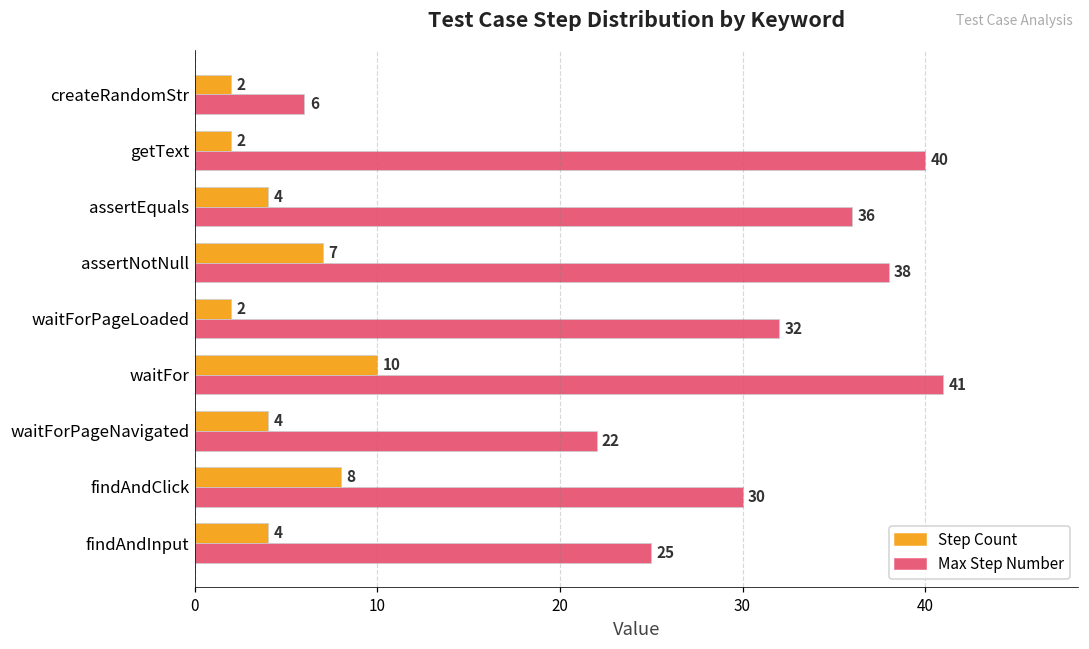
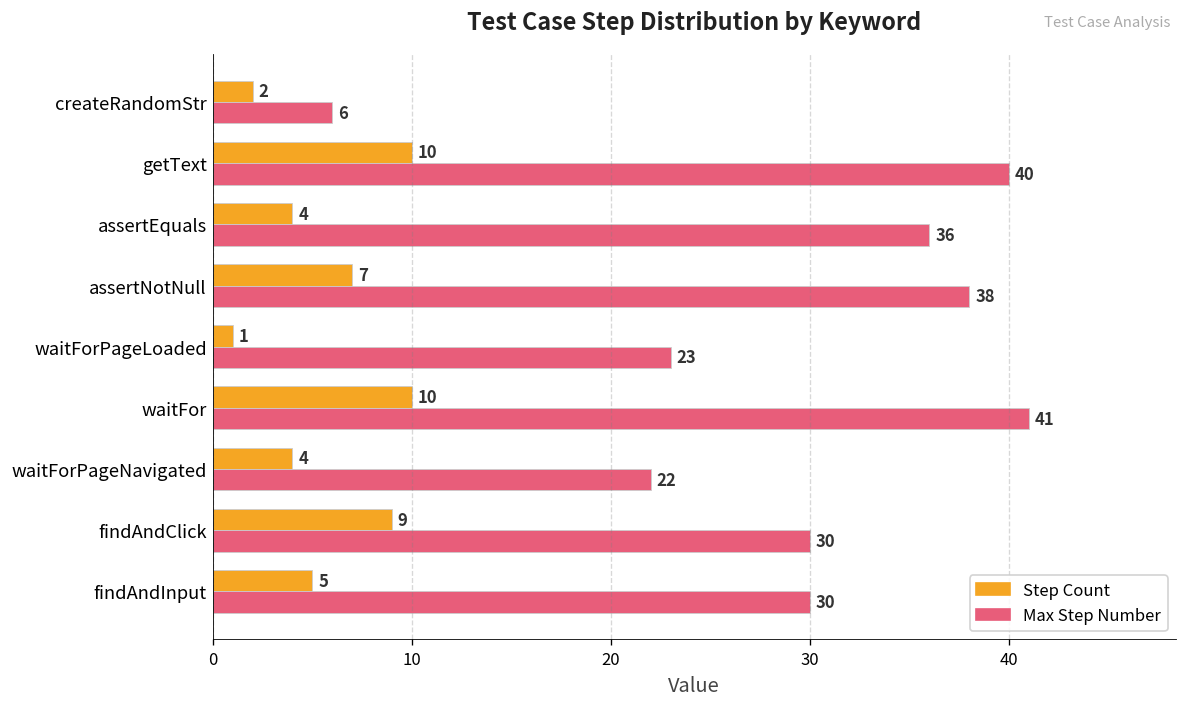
  {
    "Step Count": {
      "createRandomStr": 2,
-     "getText": 2,
+     "getText": 10,
      "assertEquals": 4,
      "assertNotNull": 7,
-     "waitForPageLoaded": 2,
+     "waitForPageLoaded": 1,
      "waitFor": 10,
      "waitForPageNavigated": 4,
-     "findAndClick": 8,
-     "findAndInput": 4
+     "findAndClick": 9,
+     "findAndInput": 5
    },
    "Max Step Number": {
      "createRandomStr": 6,
      "getText": 40,
      "assertEquals": 36,
      "assertNotNull": 38,
-     "waitForPageLoaded": 32,
+     "waitForPageLoaded": 23,
      "waitFor": 41,
      "waitForPageNavigated": 22,
      "findAndClick": 30,
-     "findAndInput": 25
+     "findAndInput": 30
    }
  }
